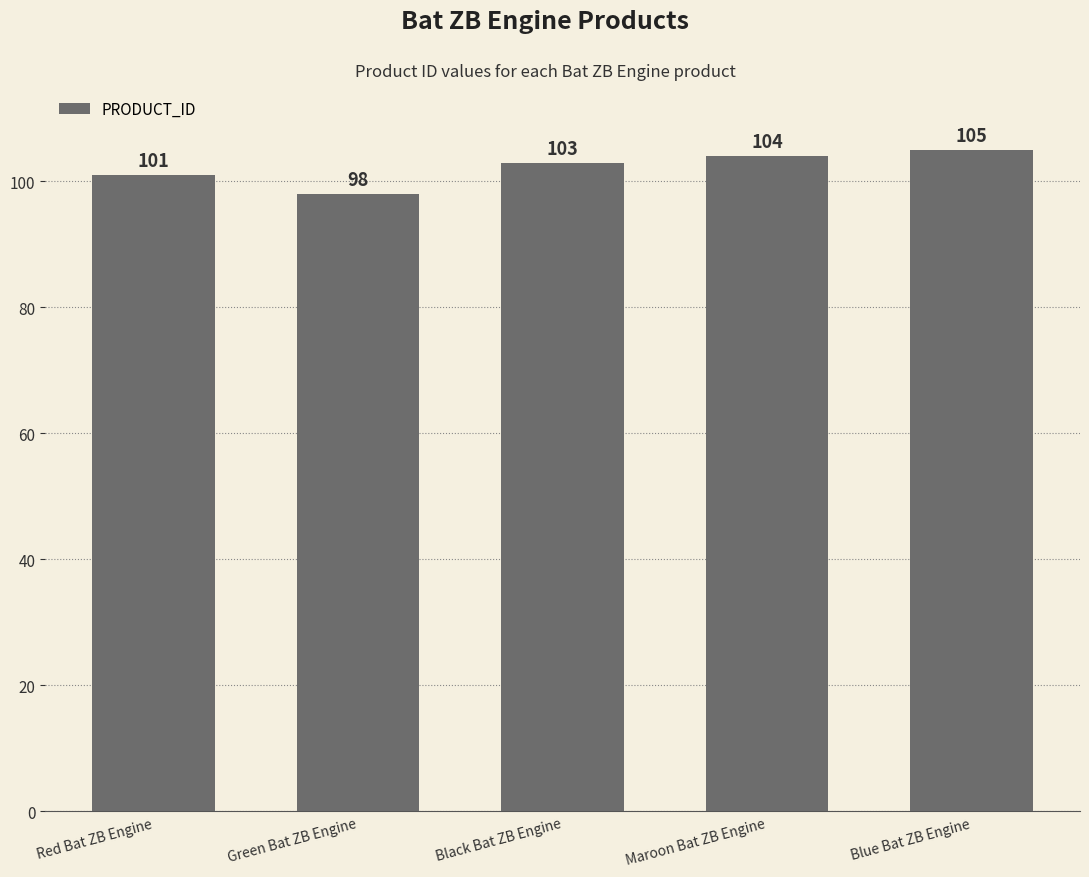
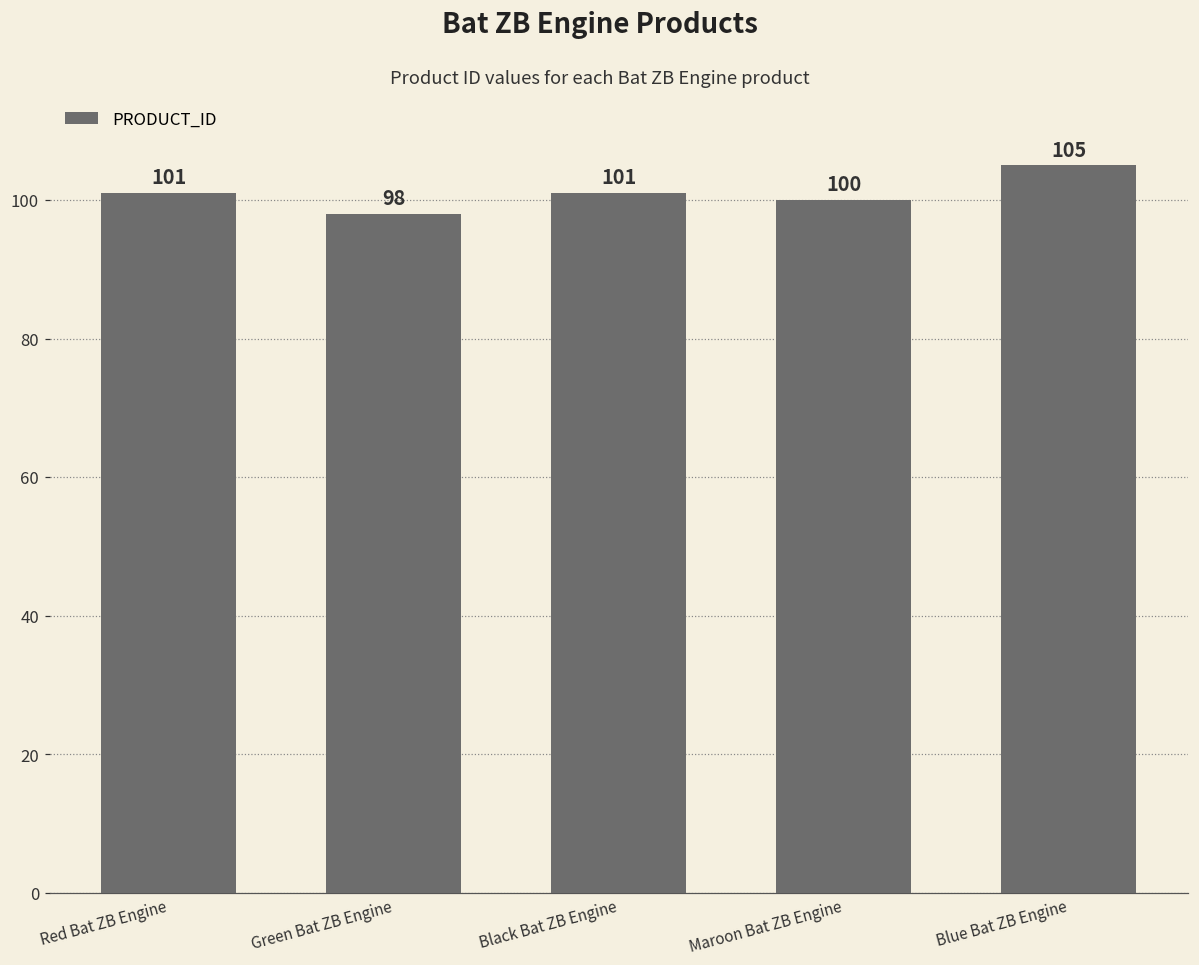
  {
    "Red Bat ZB Engine": 101,
    "Green Bat ZB Engine": 98,
-   "Black Bat ZB Engine": 103,
-   "Maroon Bat ZB Engine": 104,
+   "Black Bat ZB Engine": 101,
+   "Maroon Bat ZB Engine": 100,
    "Blue Bat ZB Engine": 105
  }
